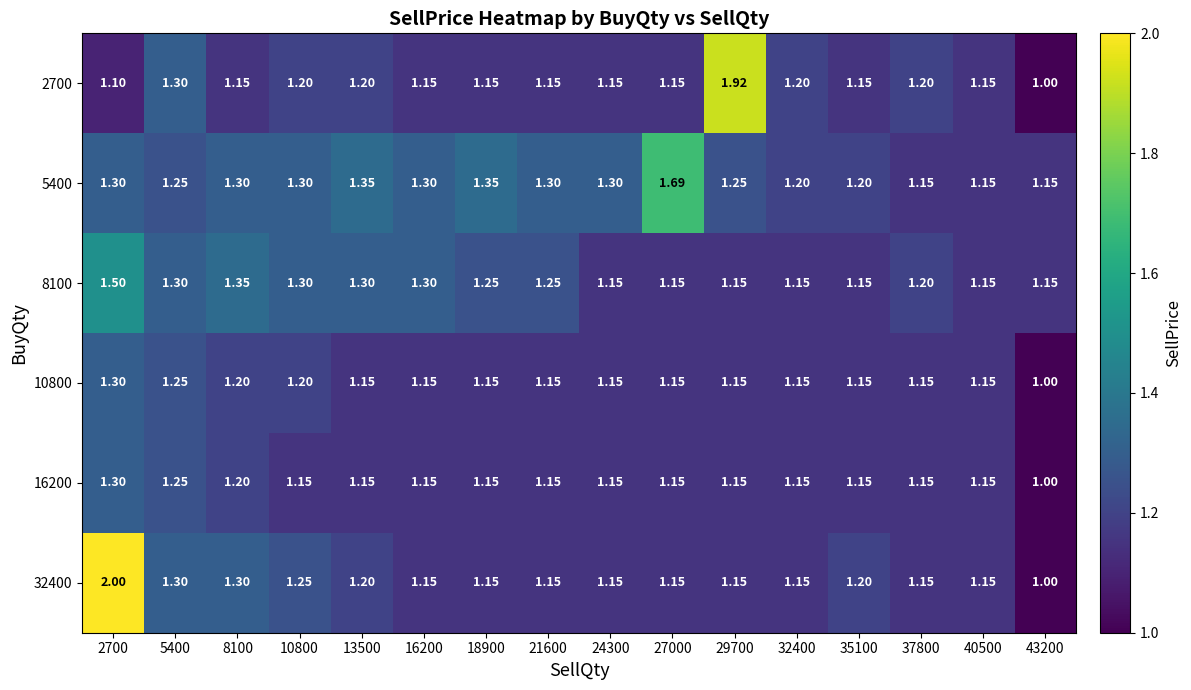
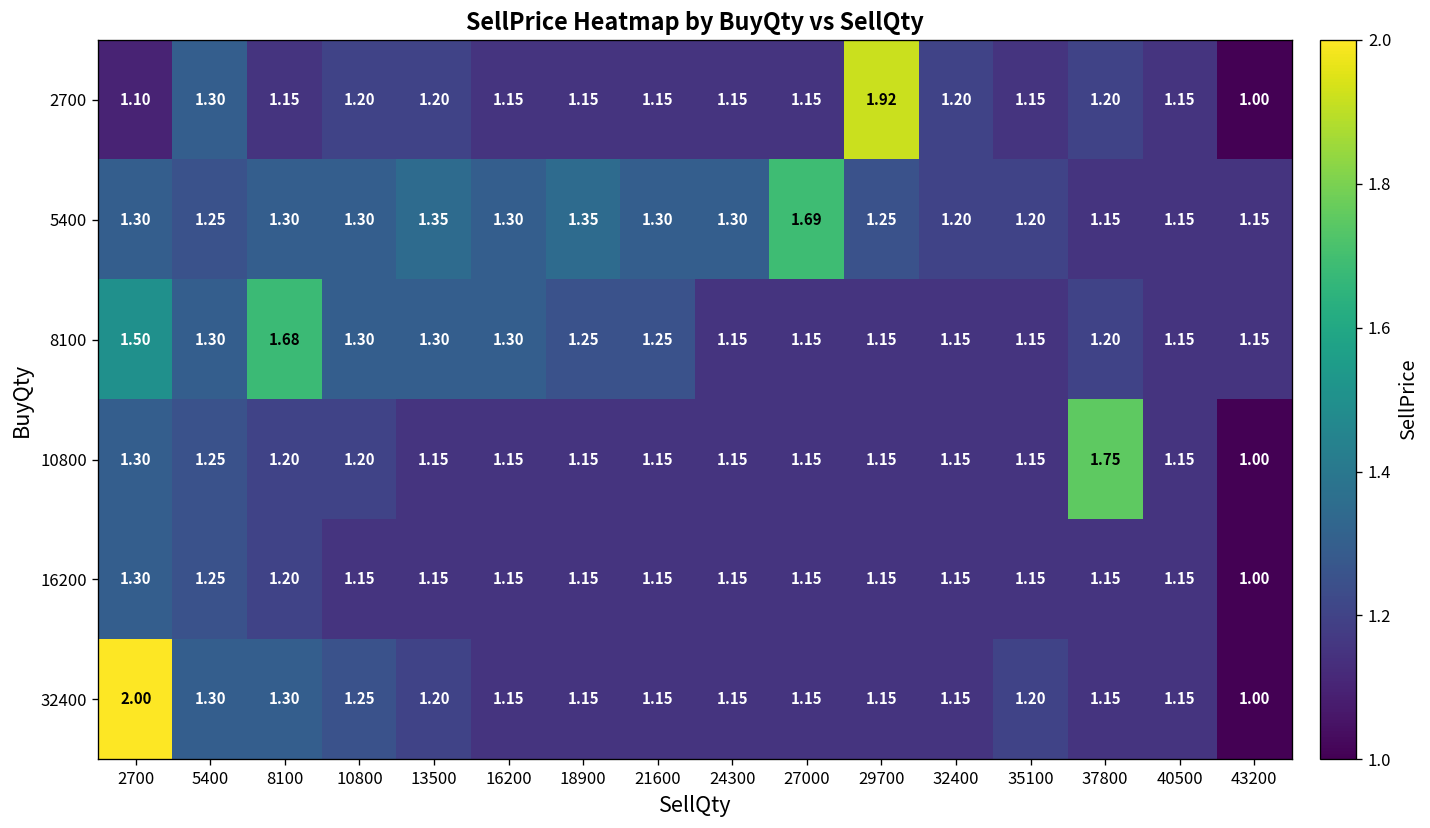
  {
    "2700": {
      "2700": 1.10,
      "5400": 1.30,
      "8100": 1.15,
      "10800": 1.20,
      "13500": 1.20,
      "16200": 1.15,
      "18900": 1.15,
      "21600": 1.15,
      "24300": 1.15,
      "27000": 1.15,
      "29700": 1.92,
      "32400": 1.20,
      "35100": 1.15,
      "37800": 1.20,
      "40500": 1.15,
      "43200": 1.00
    },
    "5400": {
      "2700": 1.30,
      "5400": 1.25,
      "8100": 1.30,
      "10800": 1.30,
      "13500": 1.35,
      "16200": 1.30,
      "18900": 1.35,
      "21600": 1.30,
      "24300": 1.30,
      "27000": 1.69,
      "29700": 1.25,
      "32400": 1.20,
      "35100": 1.20,
      "37800": 1.15,
      "40500": 1.15,
      "43200": 1.15
    },
    "8100": {
      "2700": 1.50,
      "5400": 1.30,
-     "8100": 1.35,
+     "8100": 1.68,
      "10800": 1.30,
      "13500": 1.30,
      "16200": 1.30,
      "18900": 1.25,
      "21600": 1.25,
      "24300": 1.15,
      "27000": 1.15,
      "29700": 1.15,
      "32400": 1.15,
      "35100": 1.15,
      "37800": 1.20,
      "40500": 1.15,
      "43200": 1.15
    },
    "10800": {
      "2700": 1.30,
      "5400": 1.25,
      "8100": 1.20,
      "10800": 1.20,
      "13500": 1.15,
      "16200": 1.15,
      "18900": 1.15,
      "21600": 1.15,
      "24300": 1.15,
      "27000": 1.15,
      "29700": 1.15,
      "32400": 1.15,
      "35100": 1.15,
-     "37800": 1.15,
+     "37800": 1.75,
      "40500": 1.15,
      "43200": 1.00
    },
    "16200": {
      "2700": 1.30,
      "5400": 1.25,
      "8100": 1.20,
      "10800": 1.15,
      "13500": 1.15,
      "16200": 1.15,
      "18900": 1.15,
      "21600": 1.15,
      "24300": 1.15,
      "27000": 1.15,
      "29700": 1.15,
      "32400": 1.15,
      "35100": 1.15,
      "37800": 1.15,
      "40500": 1.15,
      "43200": 1.00
    },
    "32400": {
      "2700": 2.00,
      "5400": 1.30,
      "8100": 1.30,
      "10800": 1.25,
      "13500": 1.20,
      "16200": 1.15,
      "18900": 1.15,
      "21600": 1.15,
      "24300": 1.15,
      "27000": 1.15,
      "29700": 1.15,
      "32400": 1.15,
      "35100": 1.20,
      "37800": 1.15,
      "40500": 1.15,
      "43200": 1.00
    }
  }
